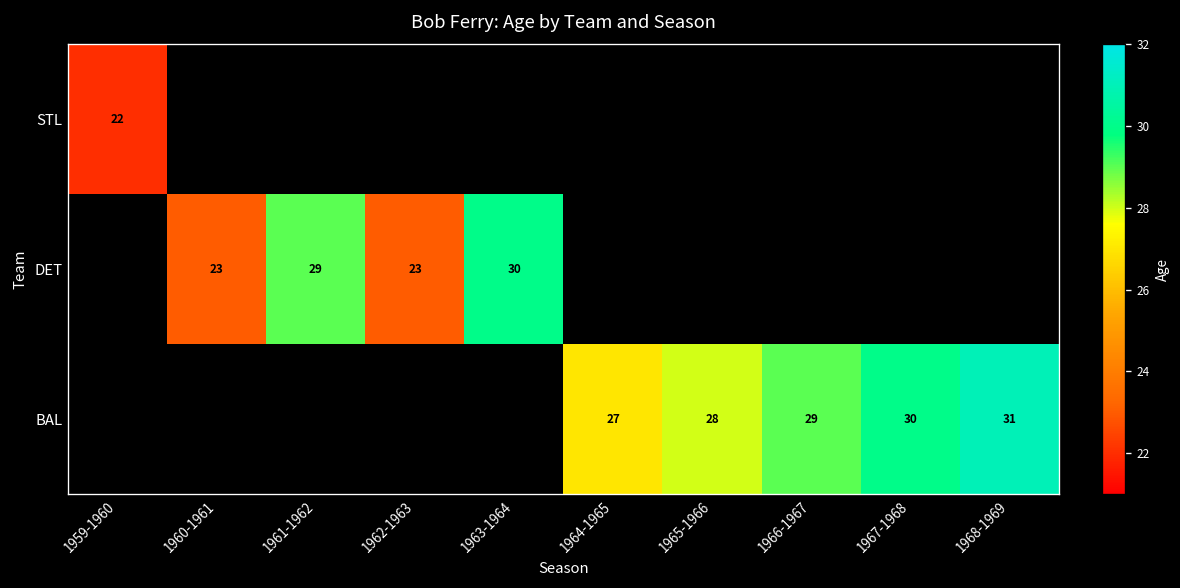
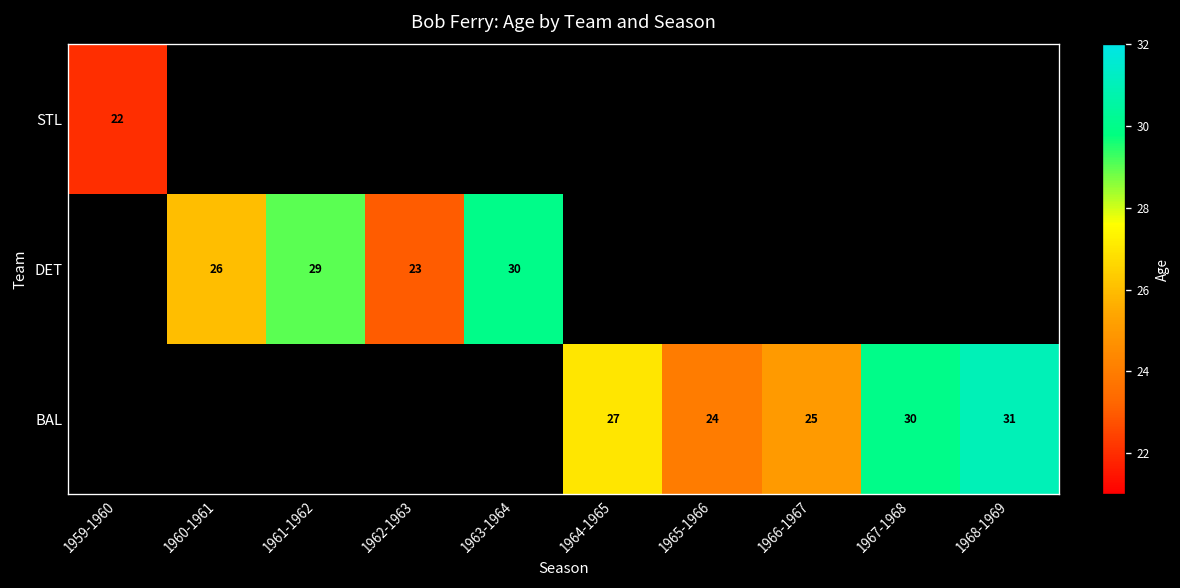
  {
    "STL": {
      "1959-1960": 22
    },
    "DET": {
-     "1960-1961": 23,
+     "1960-1961": 26,
      "1961-1962": 29,
      "1962-1963": 23,
      "1963-1964": 30
    },
    "BAL": {
      "1964-1965": 27,
-     "1965-1966": 28,
-     "1966-1967": 29,
+     "1965-1966": 24,
+     "1966-1967": 25,
      "1967-1968": 30,
      "1968-1969": 31
    }
  }
